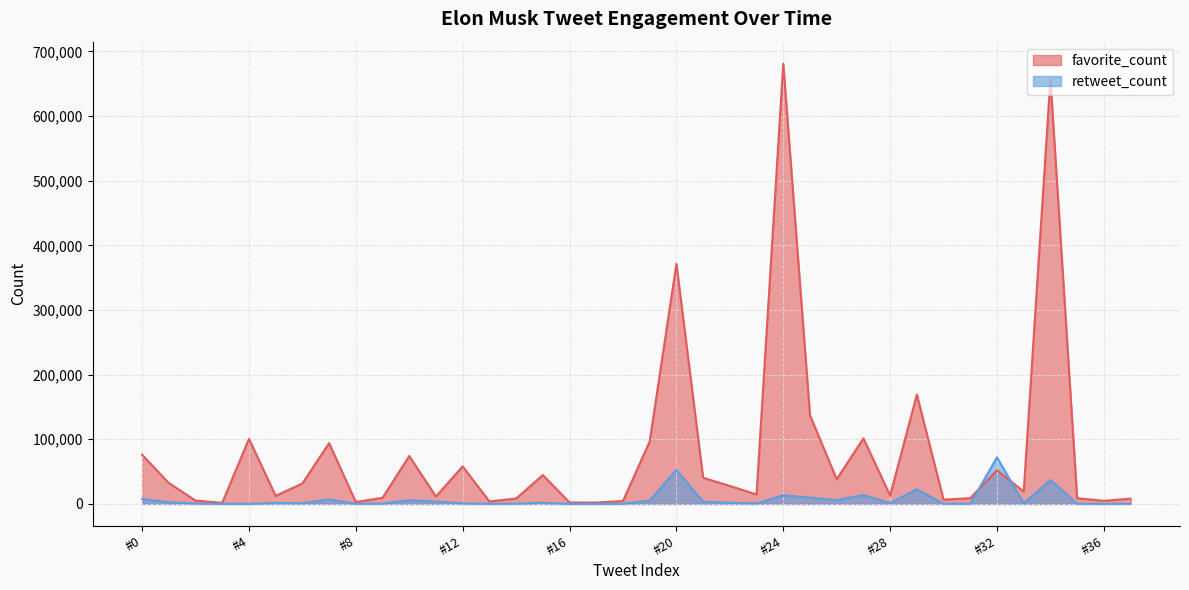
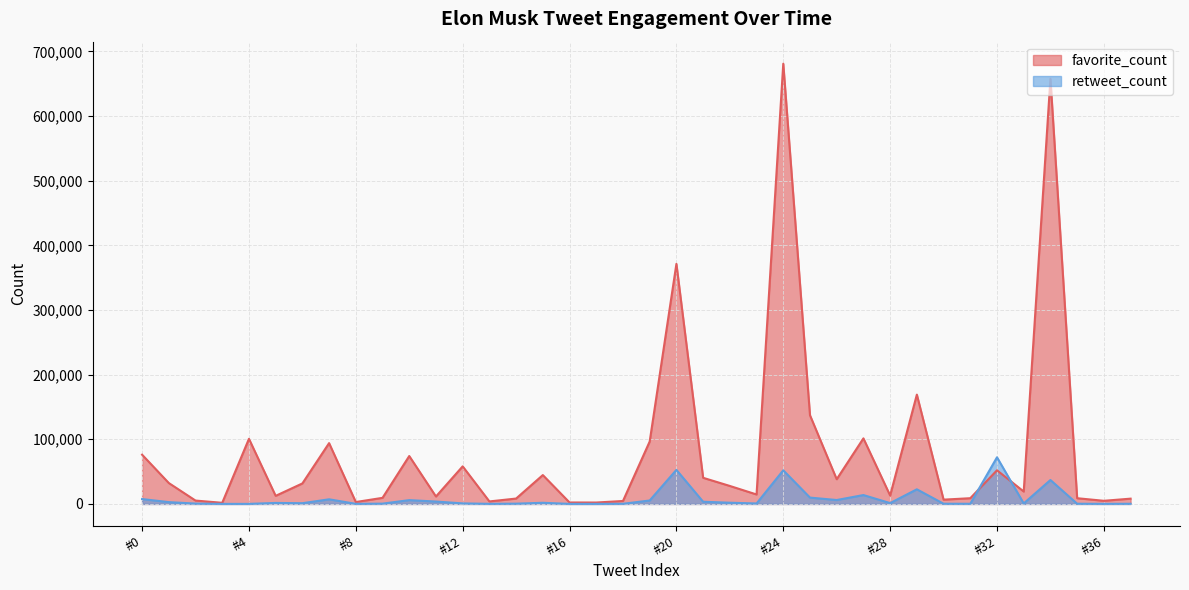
  {
    "favorite_count": {
      "#0": "80,000",
      "#4": "100,000",
      "#12": "60,000",
      "#20": "370,000",
      "#24": "680,000",
      "#28": "10,000",
      "#32": "50,000",
      "#36": "0"
    },
    "retweet_count": {
      "#0": "10,000",
      "#4": "0",
      "#12": "0",
      "#20": "50,000",
-     "#24": "10,000",
+     "#24": "50,000",
      "#28": "0",
      "#32": "70,000",
      "#36": "0"
    }
  }
